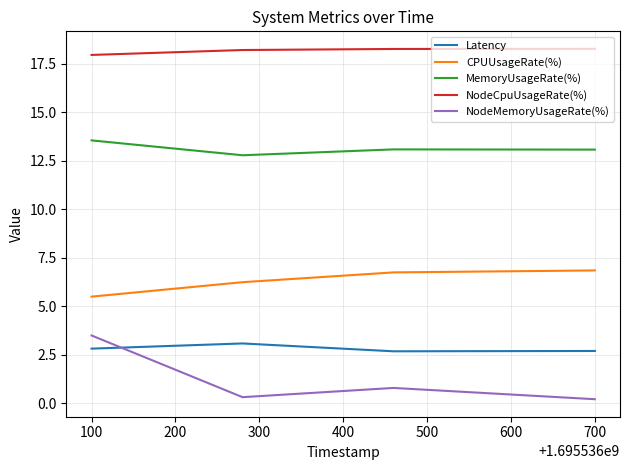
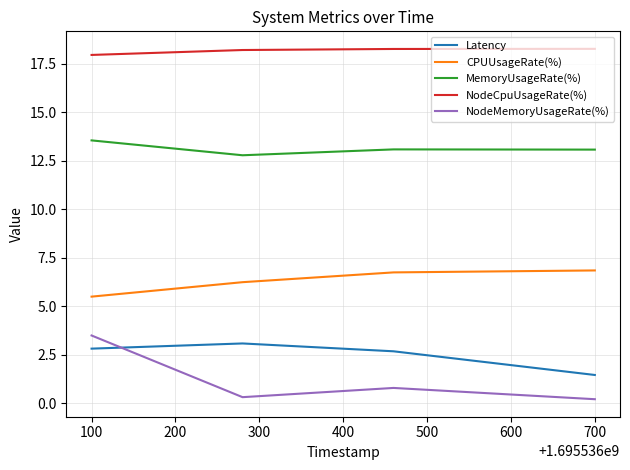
  {
    "Latency": {
      "100": 2.8,
-     "700": 2.7
+     "700": 1.5
    },
    "CPUUsageRate(%)": {
      "100": 5.5,
      "700": 6.8
    },
    "MemoryUsageRate(%)": {
      "100": 13.5,
      "700": 13.1
    },
    "NodeCpuUsageRate(%)": {
      "100": 17.9
    },
    "NodeMemoryUsageRate(%)": {
      "100": 3.5,
      "700": 0.2
    }
  }
